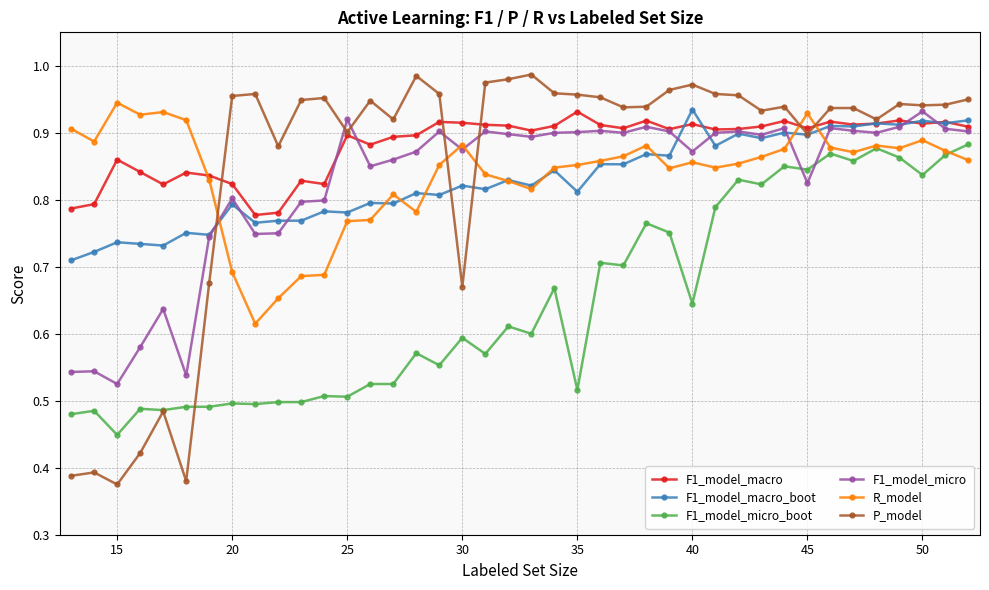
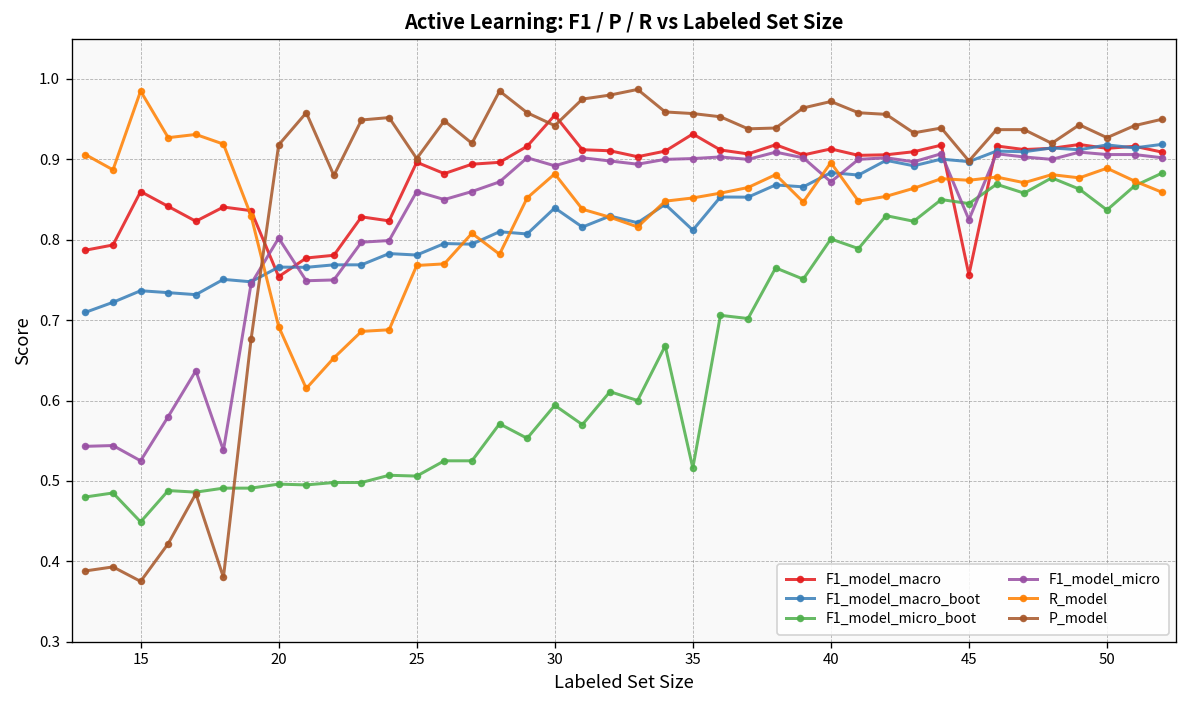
  {
    "F1_model_macro": {
      "15": 0.86,
-     "20": 0.82,
+     "20": 0.75,
      "25": 0.90,
-     "30": 0.92,
+     "30": 0.96,
      "35": 0.93,
      "40": 0.91,
-     "45": 0.91,
+     "45": 0.76,
      "50": 0.91
    },
    "F1_model_macro_boot": {
      "15": 0.74,
-     "20": 0.79,
+     "20": 0.77,
      "25": 0.78,
-     "30": 0.82,
+     "30": 0.84,
      "35": 0.81,
-     "40": 0.93,
+     "40": 0.88,
      "50": 0.92
    },
    "F1_model_micro_boot": {
      "15": 0.45,
      "20": 0.50,
      "25": 0.51,
      "30": 0.59,
      "35": 0.52,
-     "40": 0.65,
+     "40": 0.80,
      "45": 0.85,
      "50": 0.84
    },
    "F1_model_micro": {
      "15": 0.53,
      "20": 0.80,
-     "25": 0.92,
-     "30": 0.88,
+     "25": 0.86,
+     "30": 0.89,
      "35": 0.90,
      "40": 0.87,
      "45": 0.83,
-     "50": 0.93
+     "50": 0.91
    },
    "R_model": {
-     "15": 0.95,
+     "15": 0.99,
      "20": 0.69,
      "25": 0.77,
      "30": 0.88,
      "35": 0.85,
-     "40": 0.86,
-     "45": 0.93,
+     "40": 0.90,
+     "45": 0.87,
      "50": 0.89
    },
    "P_model": {
      "15": 0.38,
-     "20": 0.96,
+     "20": 0.92,
      "25": 0.90,
-     "30": 0.67,
+     "30": 0.94,
      "35": 0.96,
      "40": 0.97,
-     "50": 0.94
+     "50": 0.93
    }
  }
